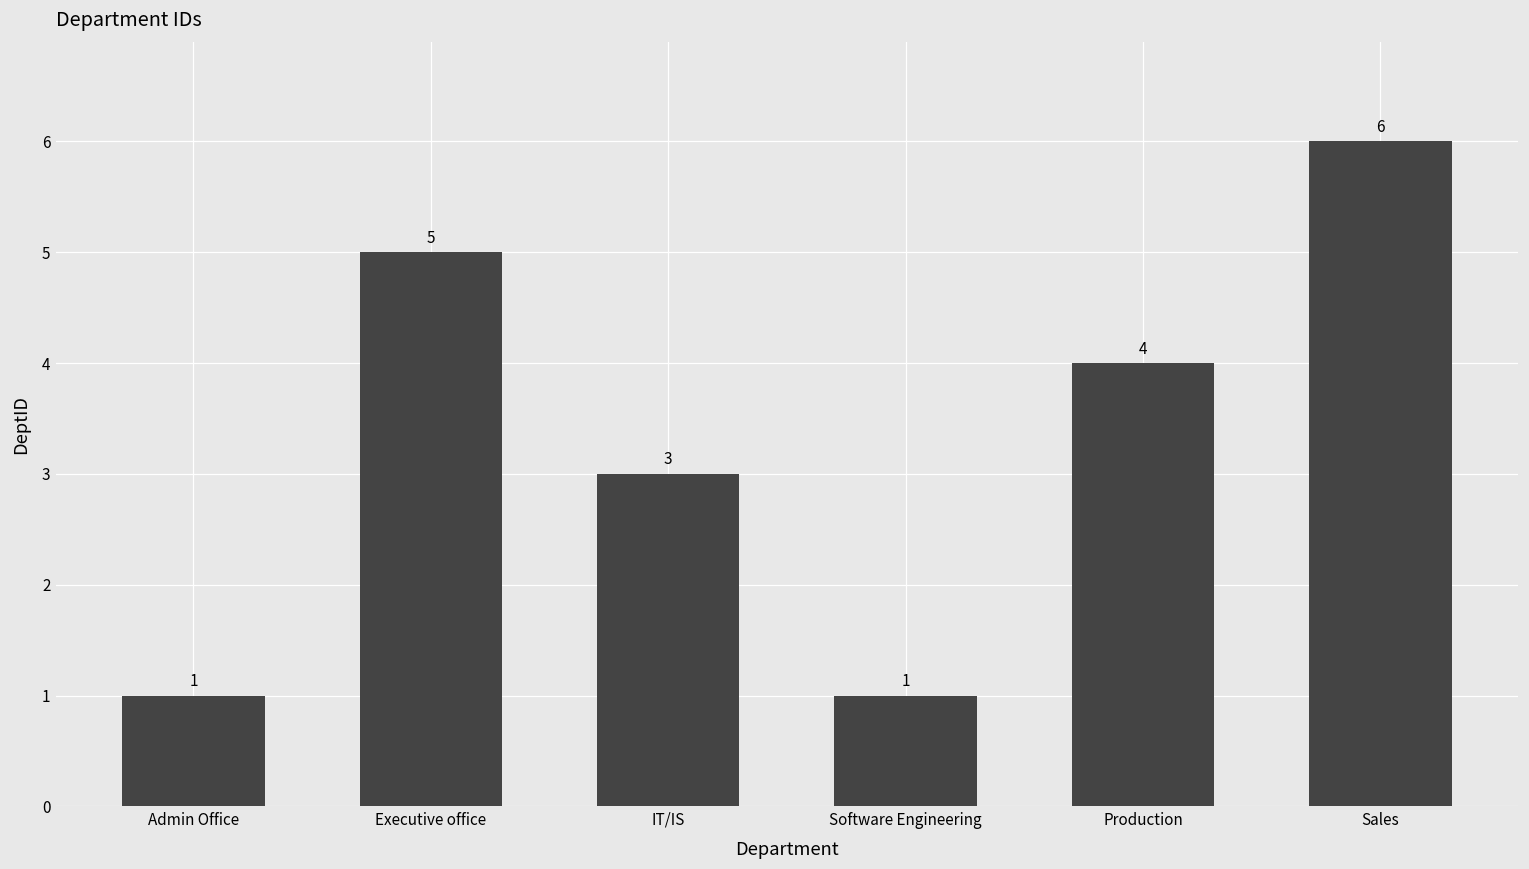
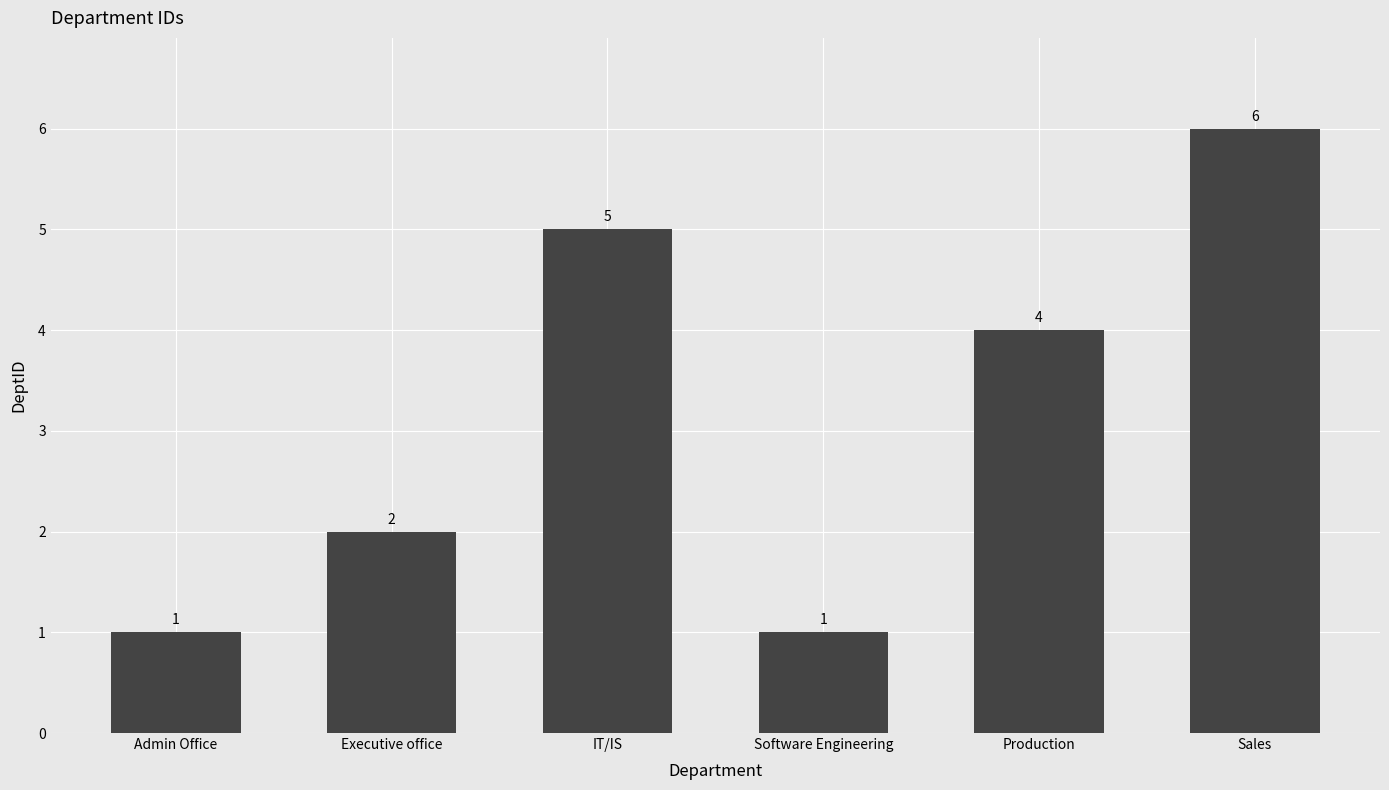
  {
    "Admin Office": 1,
-   "Executive office": 5,
-   "IT/IS": 3,
+   "Executive office": 2,
+   "IT/IS": 5,
    "Software Engineering": 1,
    "Production": 4,
    "Sales": 6
  }
